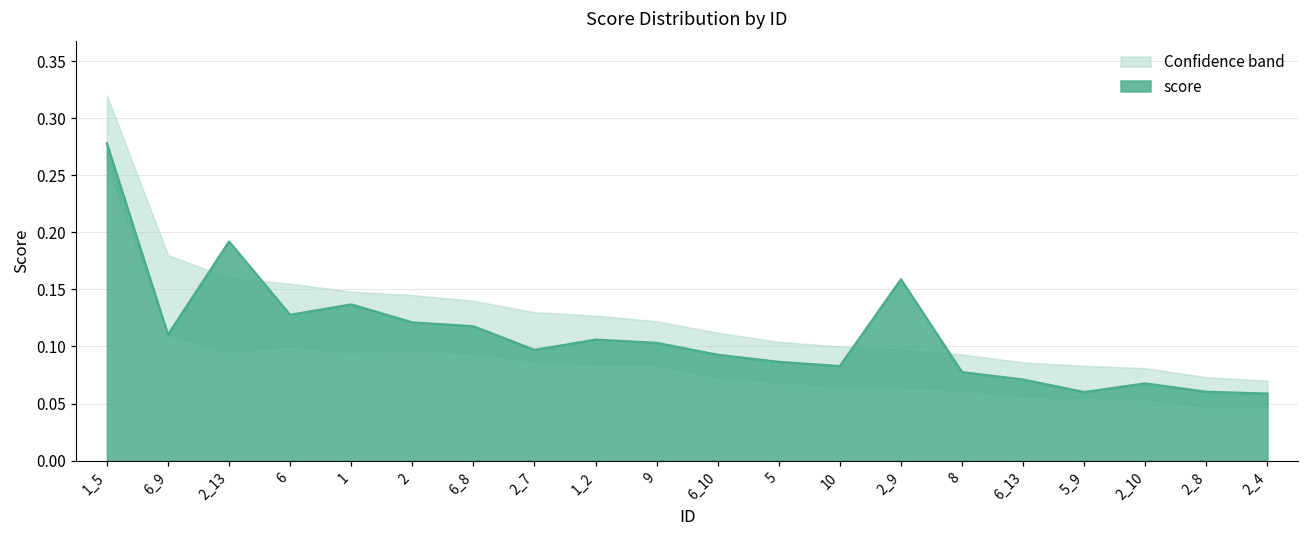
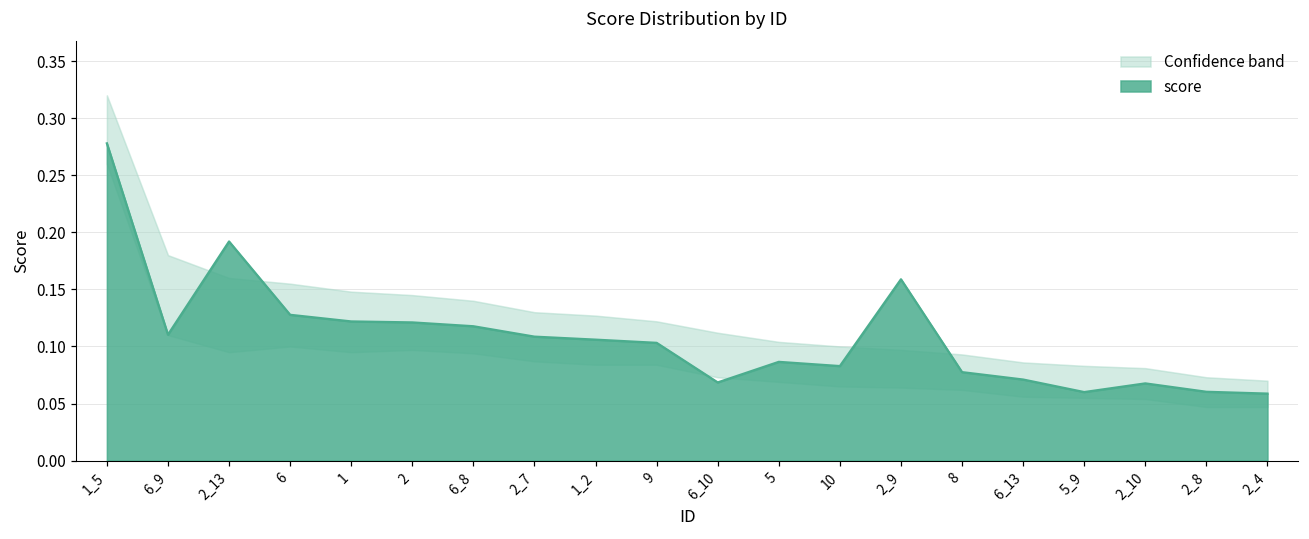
  {
    "score": {
      "1_5": 0.278,
      "6_9": 0.110,
      "2_13": 0.192,
      "6": 0.128,
-     "1": 0.137,
+     "1": 0.122,
      "2": 0.121,
      "6_8": 0.118,
-     "2_7": 0.097,
+     "2_7": 0.109,
      "1_2": 0.106,
      "9": 0.103,
-     "6_10": 0.093,
+     "6_10": 0.068,
      "5": 0.086,
      "10": 0.083,
      "2_9": 0.159,
      "8": 0.077,
      "6_13": 0.071,
      "5_9": 0.060,
      "2_10": 0.068,
      "2_8": 0.060,
      "2_4": 0.059
    }
  }
